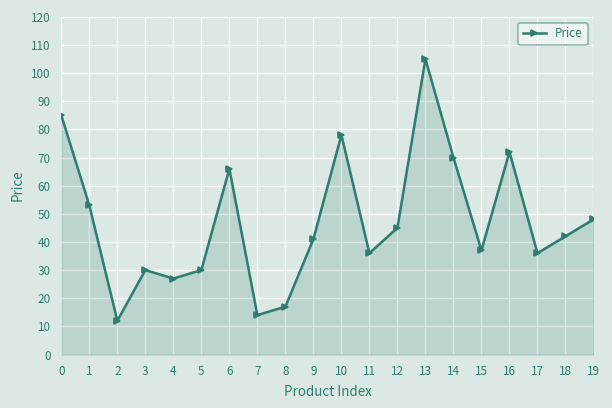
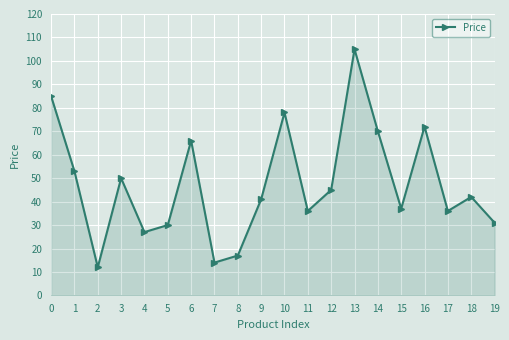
  {
    "0": 85,
    "1": 53,
    "2": 12,
-   "3": 30,
+   "3": 50,
    "4": 27,
    "5": 30,
    "6": 66,
    "7": 14,
    "8": 17,
    "9": 41,
    "10": 78,
    "11": 36,
    "12": 45,
    "13": 105,
    "14": 70,
    "15": 37,
    "16": 72,
    "17": 36,
    "18": 42,
-   "19": 48
+   "19": 31
  }
